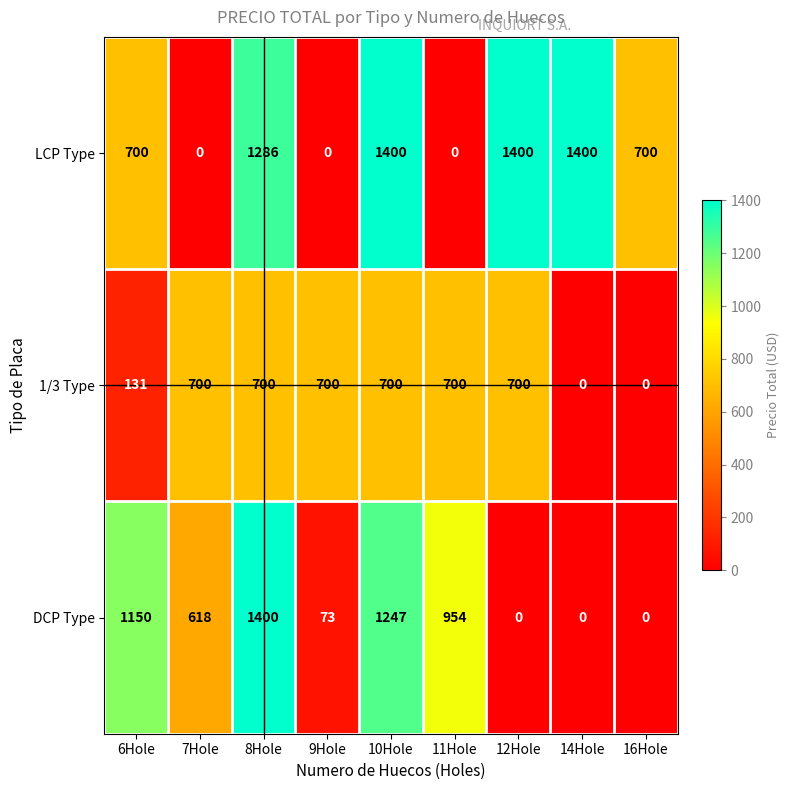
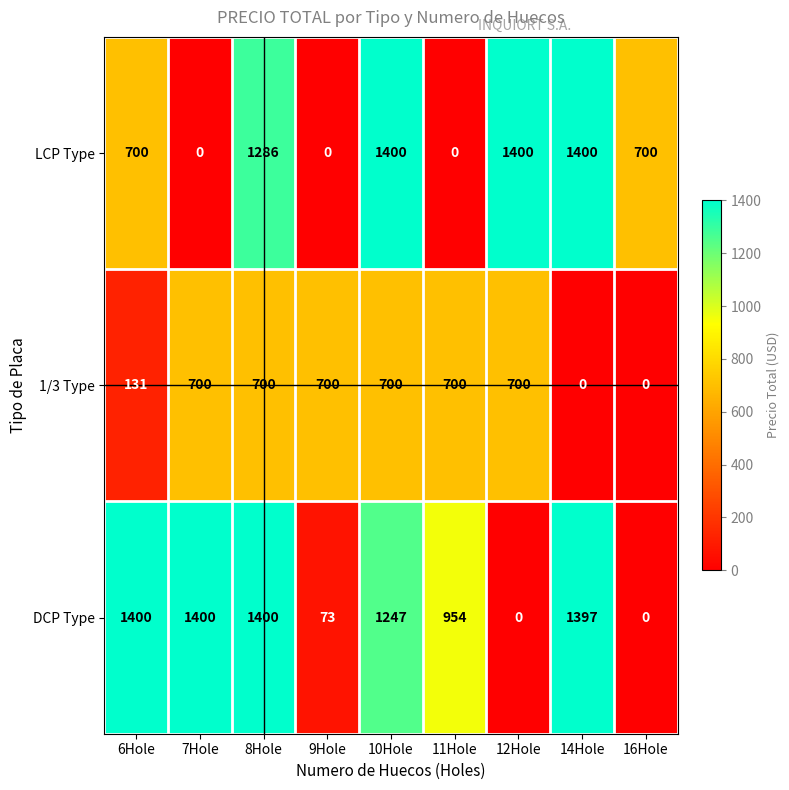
  {
    "LCP Type": {
      "6Hole": 700,
      "7Hole": 0,
      "8Hole": 1286,
      "9Hole": 0,
      "10Hole": 1400,
      "11Hole": 0,
      "12Hole": 1400,
      "14Hole": 1400,
      "16Hole": 700
    },
    "1/3 Type": {
      "6Hole": 131,
      "7Hole": 700,
      "8Hole": 700,
      "9Hole": 700,
      "10Hole": 700,
      "11Hole": 700,
      "12Hole": 700,
      "14Hole": 0,
      "16Hole": 0
    },
    "DCP Type": {
-     "6Hole": 1150,
-     "7Hole": 618,
+     "6Hole": 1400,
+     "7Hole": 1400,
      "8Hole": 1400,
      "9Hole": 73,
      "10Hole": 1247,
      "11Hole": 954,
      "12Hole": 0,
-     "14Hole": 0,
+     "14Hole": 1397,
      "16Hole": 0
    }
  }
